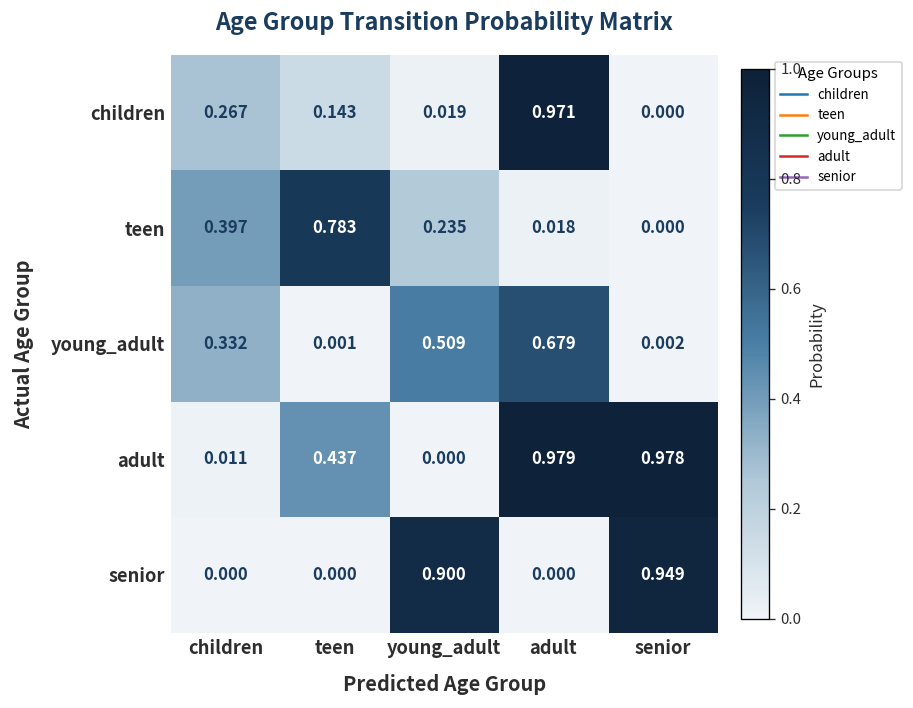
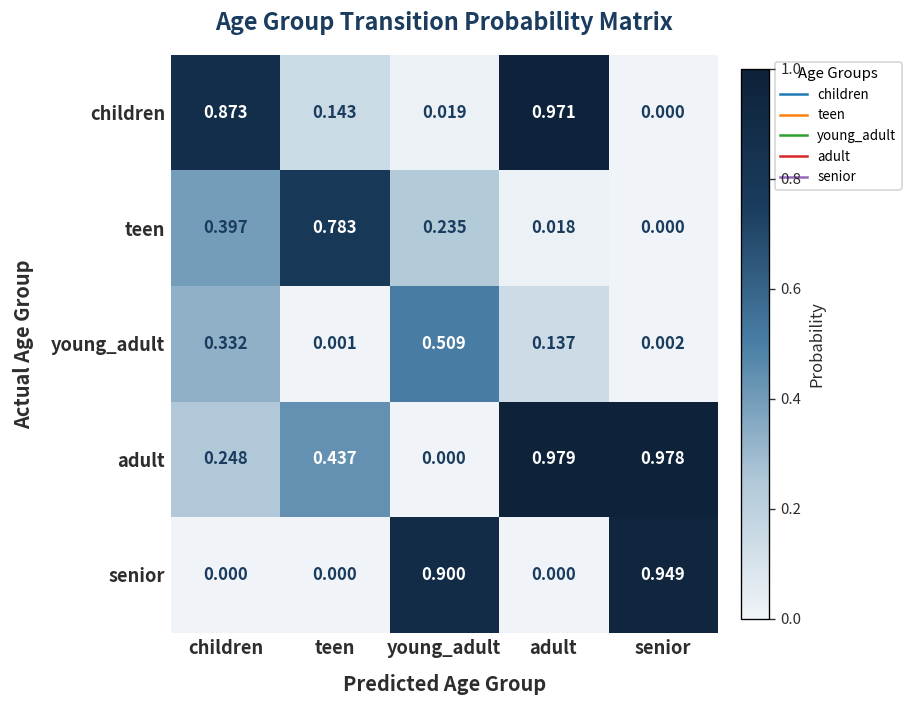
  {
    "children": {
-     "children": 0.267,
+     "children": 0.873,
      "teen": 0.143,
      "young_adult": 0.019,
      "adult": 0.971,
      "senior": 0.000
    },
    "teen": {
      "children": 0.397,
      "teen": 0.783,
      "young_adult": 0.235,
      "adult": 0.018,
      "senior": 0.000
    },
    "young_adult": {
      "children": 0.332,
      "teen": 0.001,
      "young_adult": 0.509,
-     "adult": 0.679,
+     "adult": 0.137,
      "senior": 0.002
    },
    "adult": {
-     "children": 0.011,
+     "children": 0.248,
      "teen": 0.437,
      "young_adult": 0.000,
      "adult": 0.979,
      "senior": 0.978
    },
    "senior": {
      "children": 0.000,
      "teen": 0.000,
      "young_adult": 0.900,
      "adult": 0.000,
      "senior": 0.949
    }
  }
